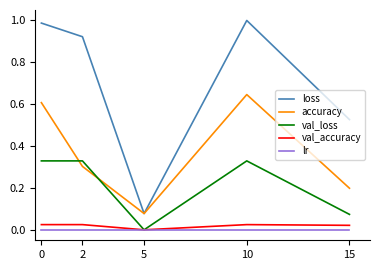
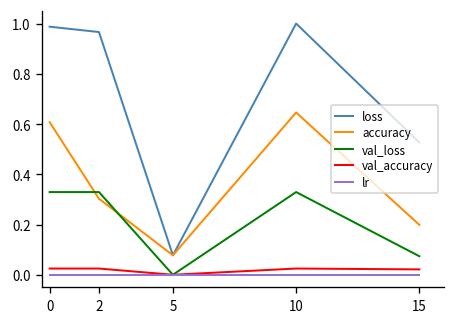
  {
    "loss": {
      "0": 0.99,
-     "2": 0.92,
+     "2": 0.97,
      "10": 1.00
    },
    "accuracy": {
      "0": 0.61,
      "2": 0.30,
      "10": 0.65,
      "15": 0.20
    },
    "val_loss": {
      "0": 0.33,
      "2": 0.33,
      "10": 0.33,
      "15": 0.07
    },
    "val_accuracy": {
      "0": 0.02,
      "2": 0.02,
      "10": 0.02,
      "15": 0.02
    },
    "lr": {
      "0": 0.00,
      "2": 0.00,
      "10": 0.00,
      "15": 0.00
    }
  }
